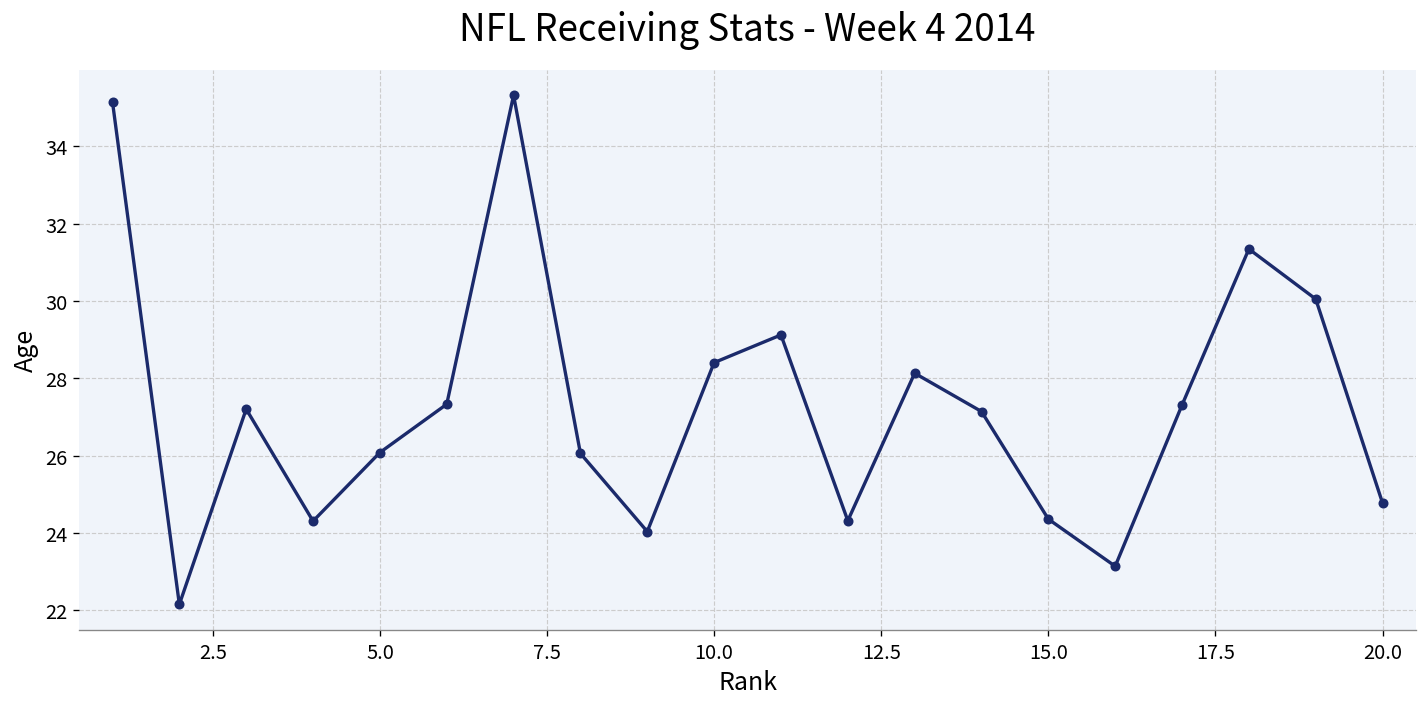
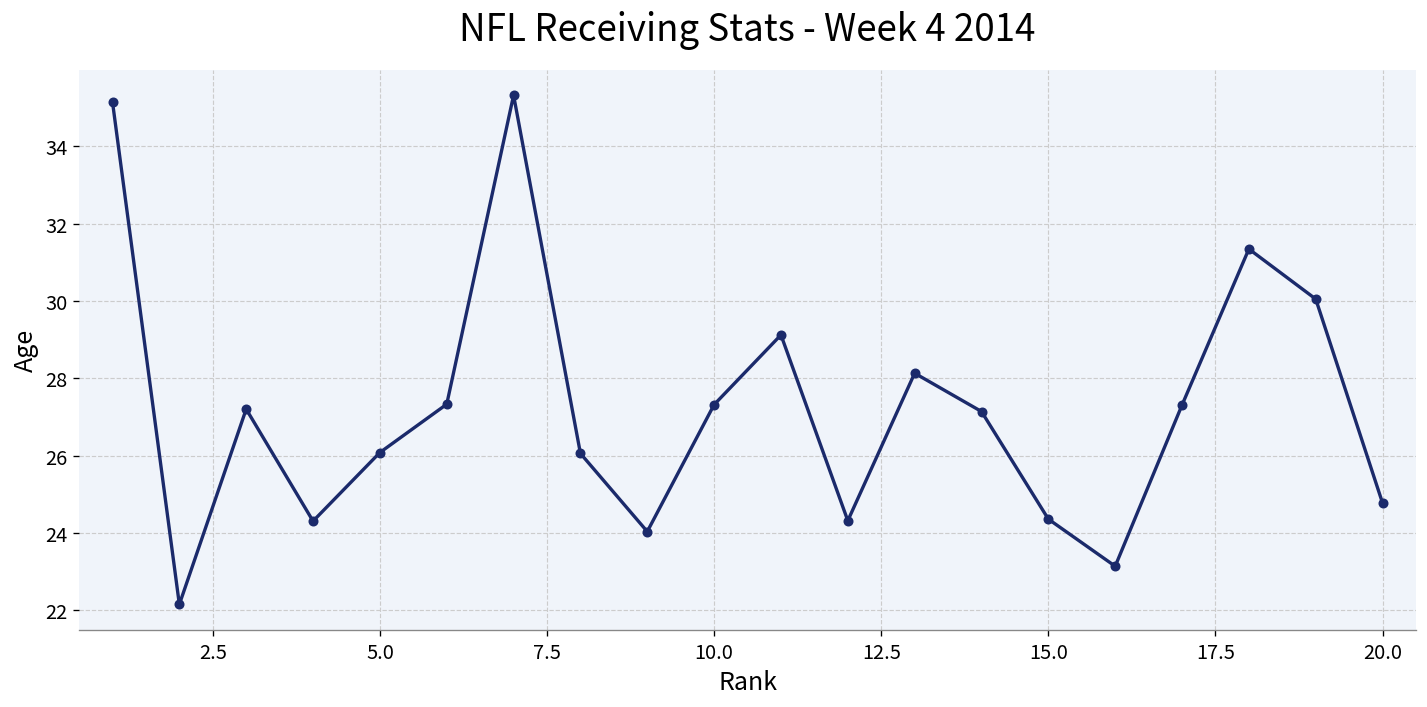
  {
    "5.0": 26.1,
-   "10.0": 28.4,
+   "10.0": 27.3,
    "15.0": 24.4,
    "20.0": 24.8
  }
